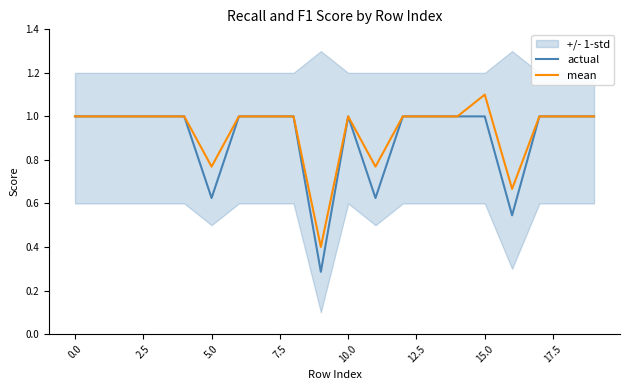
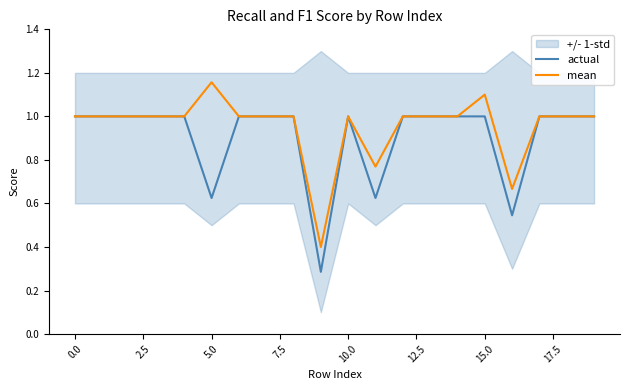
  {
    "mean": {
-     "5.0": 0.77,
+     "5.0": 1.16,
      "15.0": 1.10
    }
  }
